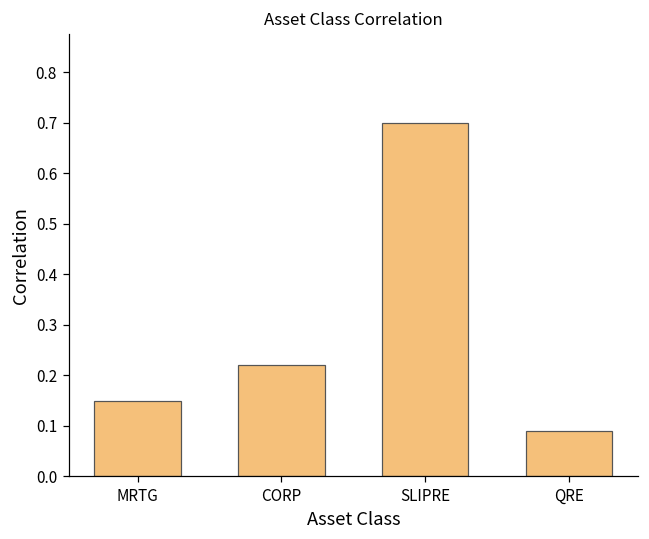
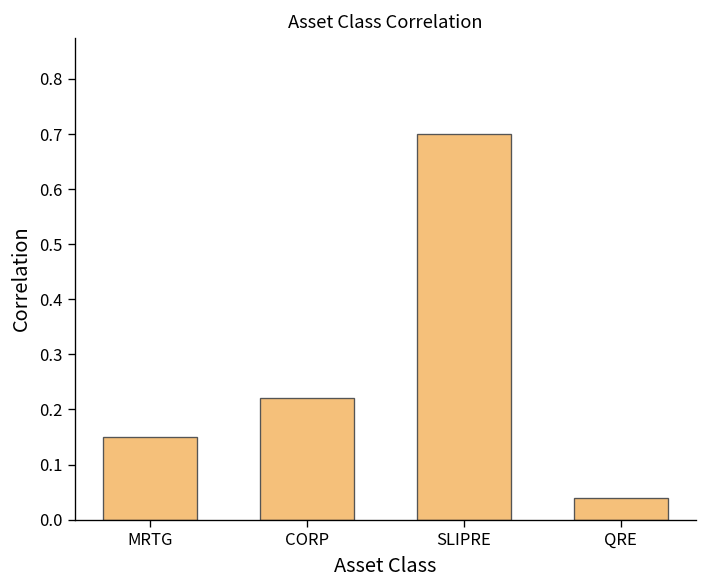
  {
    "MRTG": 0.15,
    "CORP": 0.22,
    "SLIPRE": 0.70,
-   "QRE": 0.09
+   "QRE": 0.04
  }
